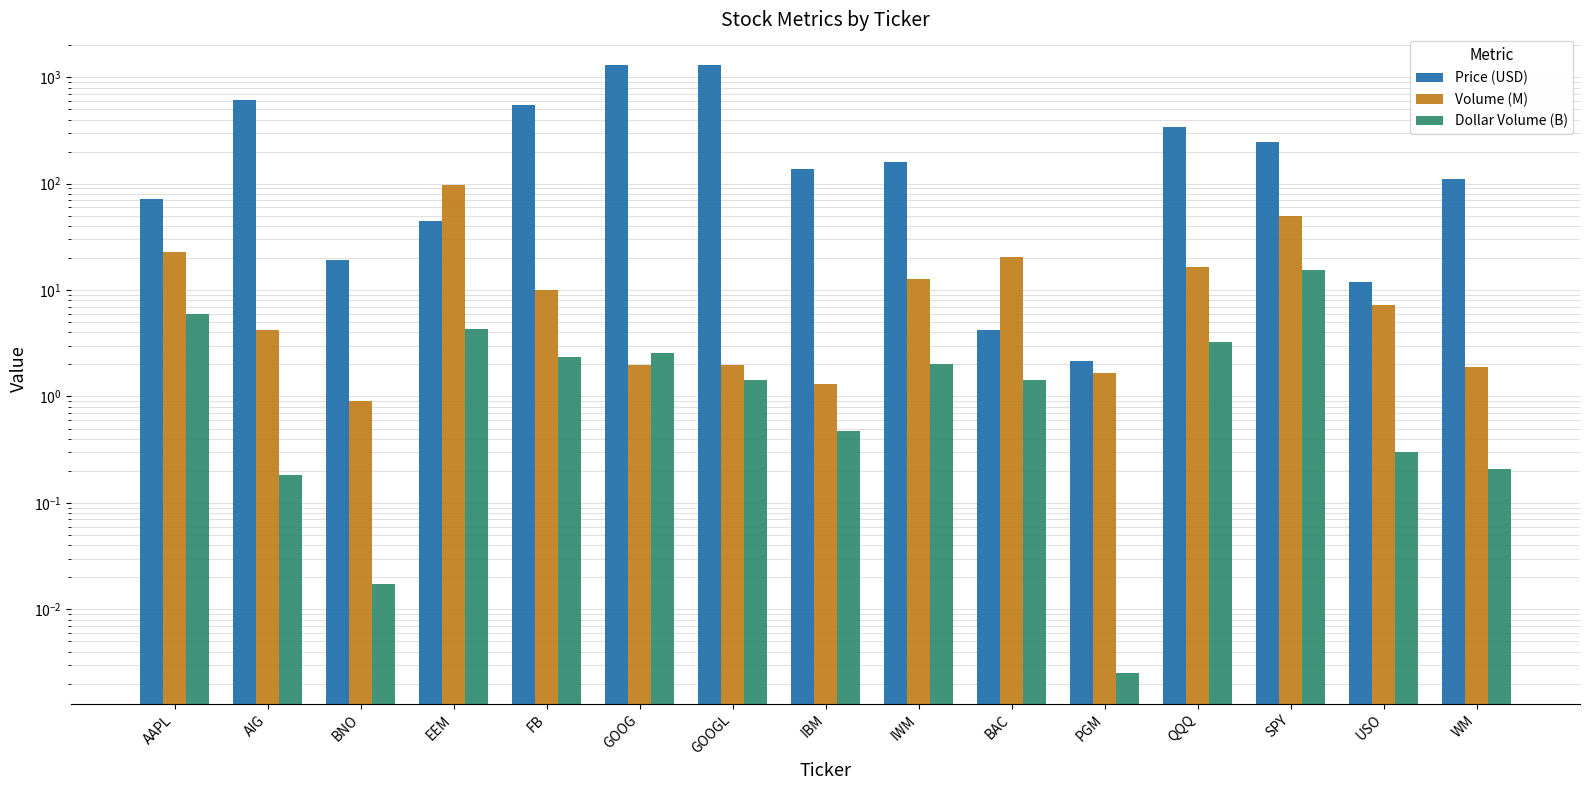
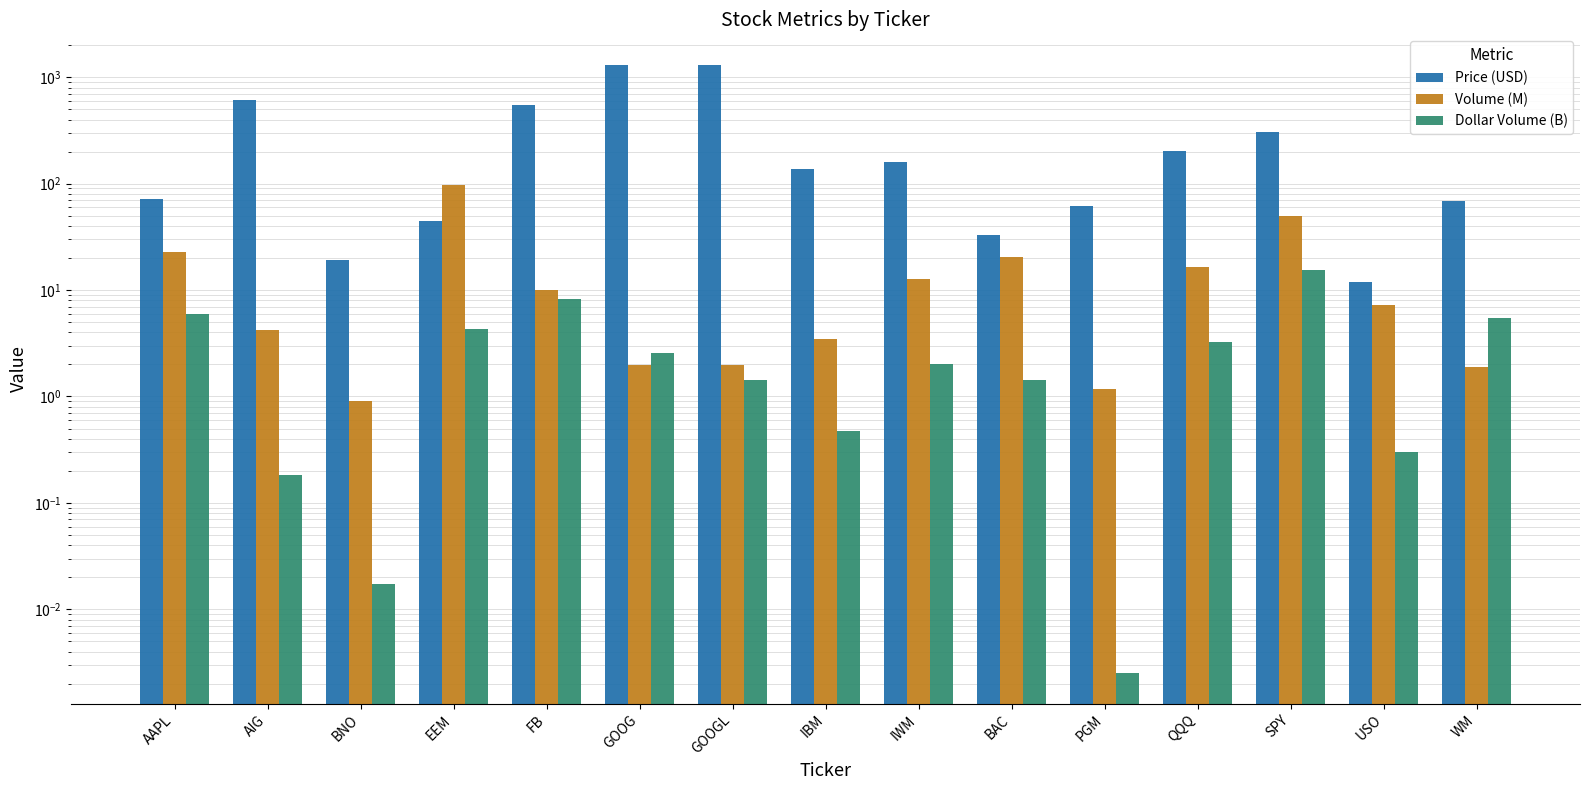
  {
    "Price (USD)": {
      "AAPL": 70,
      "AIG": 600,
      "BNO": 19,
      "EEM": 44,
      "FB": 500,
      "GOOG": 1300,
      "GOOGL": 1300,
      "IBM": 140,
      "IWM": 160,
-     "BAC": 4.2,
-     "PGM": 2.2,
-     "QQQ": 340,
-     "SPY": 250,
+     "BAC": 33,
+     "PGM": 60,
+     "QQQ": 200,
+     "SPY": 310,
      "USO": 12,
-     "WM": 110
+     "WM": 70
    },
    "Volume (M)": {
      "AAPL": 23,
      "AIG": 4.3,
      "BNO": 0.9,
      "EEM": 100,
      "FB": 10,
      "GOOG": 2.0,
      "GOOGL": 2.0,
-     "IBM": 1.3,
+     "IBM": 3.5,
      "IWM": 13,
      "BAC": 20,
-     "PGM": 1.7,
+     "PGM": 1.2,
      "QQQ": 16,
      "SPY": 50,
      "USO": 7,
      "WM": 1.9
    },
    "Dollar Volume (B)": {
      "AAPL": 6,
      "AIG": 0.18,
      "BNO": 0.017,
      "EEM": 4.3,
-     "FB": 2.3,
+     "FB": 8,
      "GOOG": 2.6,
      "GOOGL": 1.4,
      "IBM": 0.5,
      "IWM": 2.0,
      "BAC": 1.4,
      "PGM": 0.0025,
      "QQQ": 3.3,
      "SPY": 15,
      "USO": 0.30,
-     "WM": 0.21
+     "WM": 5
    }
  }
